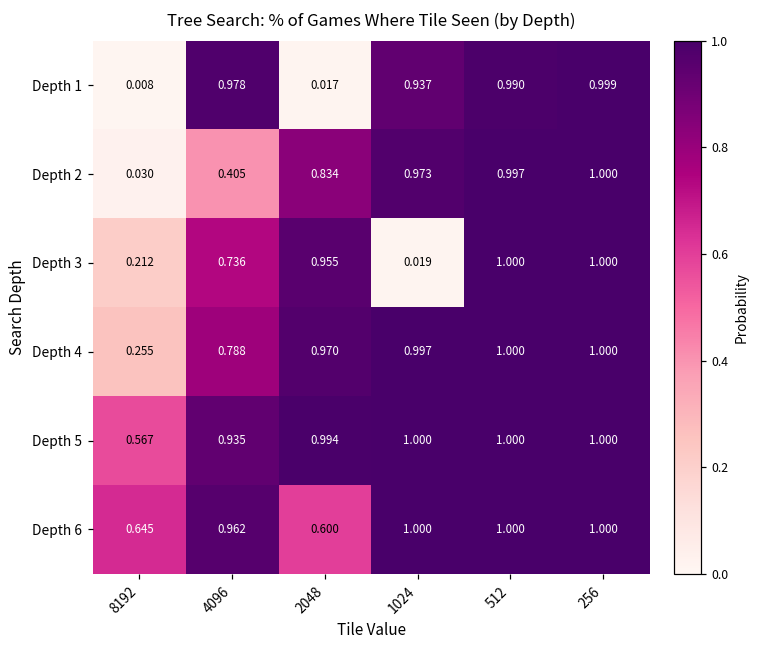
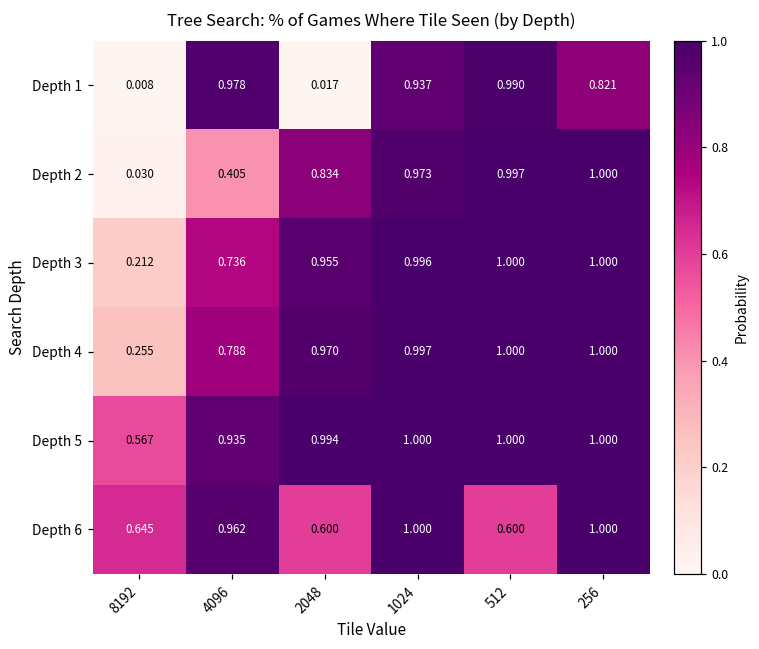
  {
    "Depth 1": {
      "8192": 0.008,
      "4096": 0.978,
      "2048": 0.017,
      "1024": 0.937,
      "512": 0.990,
-     "256": 0.999
+     "256": 0.821
    },
    "Depth 2": {
      "8192": 0.030,
      "4096": 0.405,
      "2048": 0.834,
      "1024": 0.973,
      "512": 0.997,
      "256": 1.000
    },
    "Depth 3": {
      "8192": 0.212,
      "4096": 0.736,
      "2048": 0.955,
-     "1024": 0.019,
+     "1024": 0.996,
      "512": 1.000,
      "256": 1.000
    },
    "Depth 4": {
      "8192": 0.255,
      "4096": 0.788,
      "2048": 0.970,
      "1024": 0.997,
      "512": 1.000,
      "256": 1.000
    },
    "Depth 5": {
      "8192": 0.567,
      "4096": 0.935,
      "2048": 0.994,
      "1024": 1.000,
      "512": 1.000,
      "256": 1.000
    },
    "Depth 6": {
      "8192": 0.645,
      "4096": 0.962,
      "2048": 0.600,
      "1024": 1.000,
-     "512": 1.000,
+     "512": 0.600,
      "256": 1.000
    }
  }
